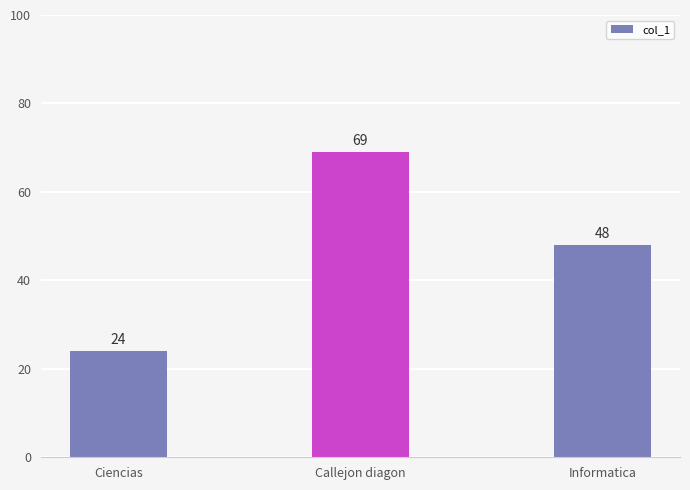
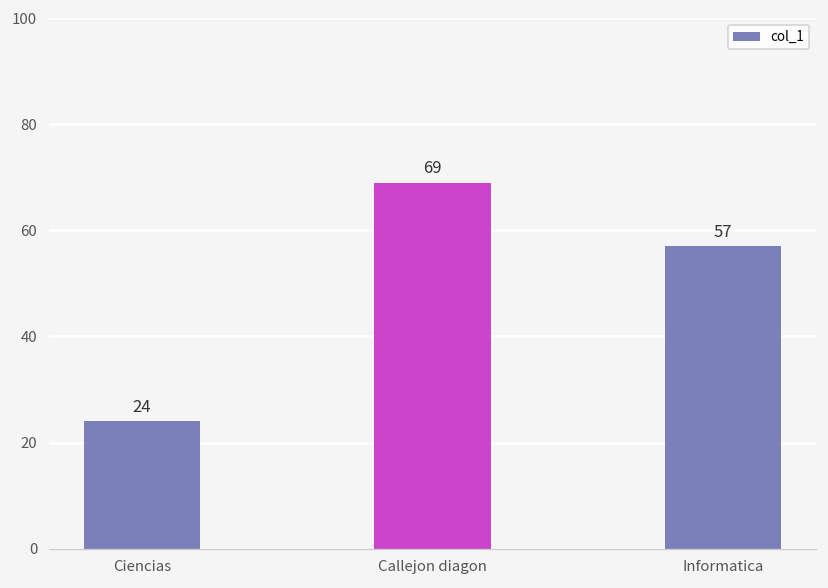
  {
    "Ciencias": 24,
    "Callejon diagon": 69,
-   "Informatica": 48
+   "Informatica": 57
  }
